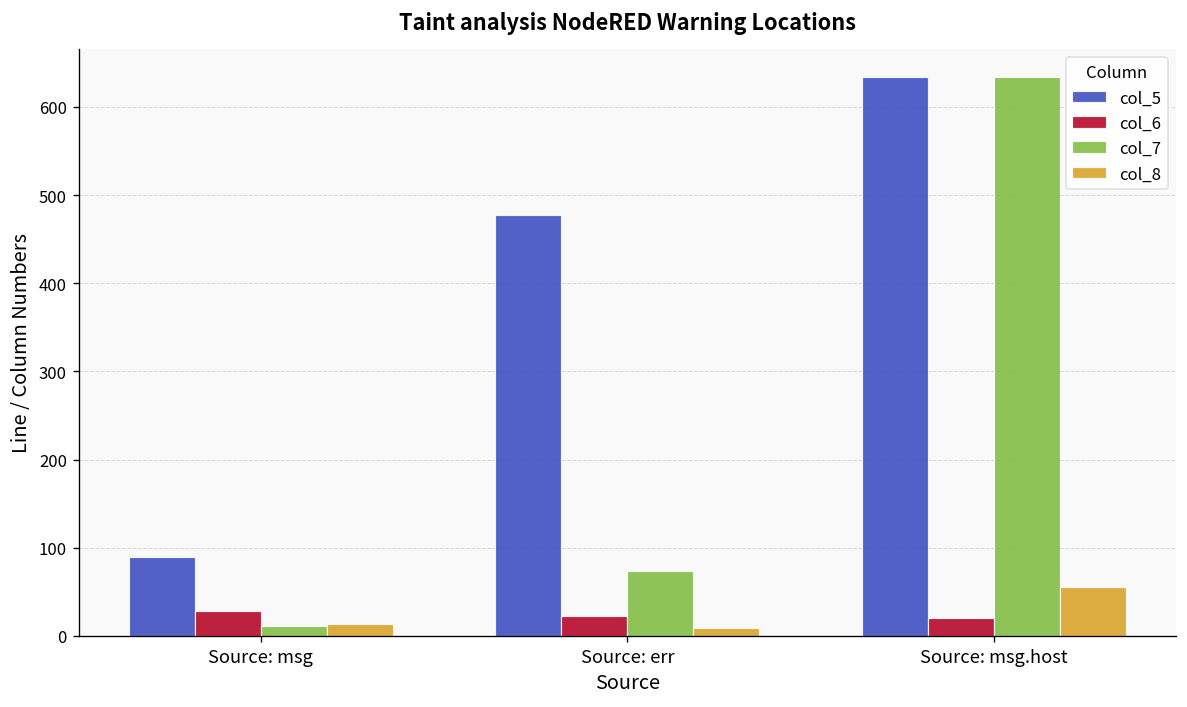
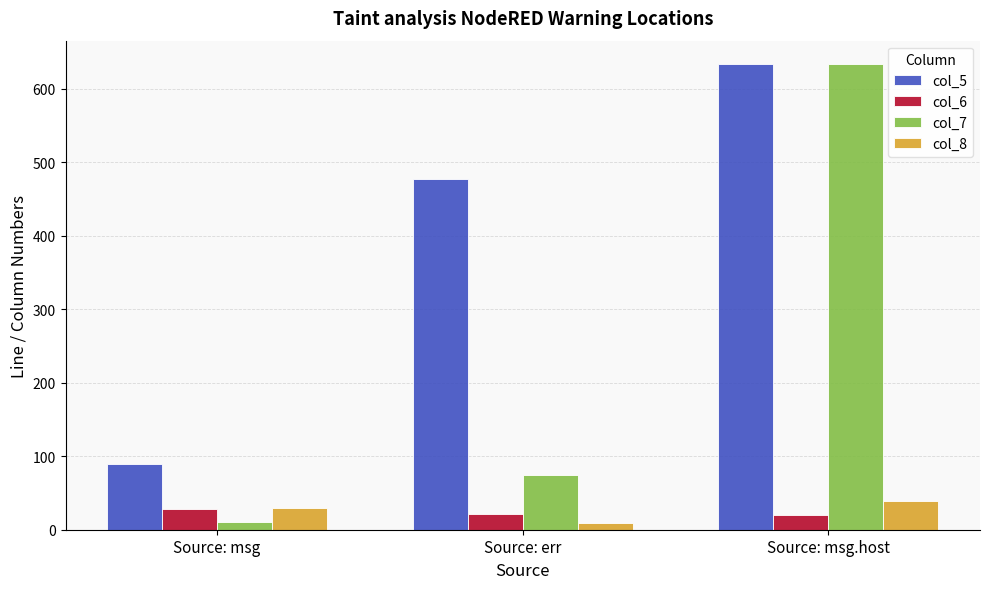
  {
    "col_5": {
      "Source: msg": 90,
      "Source: err": 480,
      "Source: msg.host": 630
    },
    "col_6": {
      "Source: msg": 30,
      "Source: err": 20,
      "Source: msg.host": 20
    },
    "col_7": {
      "Source: msg": 10,
      "Source: err": 70,
      "Source: msg.host": 630
    },
    "col_8": {
-     "Source: msg": 10,
+     "Source: msg": 30,
      "Source: err": 10,
-     "Source: msg.host": 60
+     "Source: msg.host": 40
    }
  }
